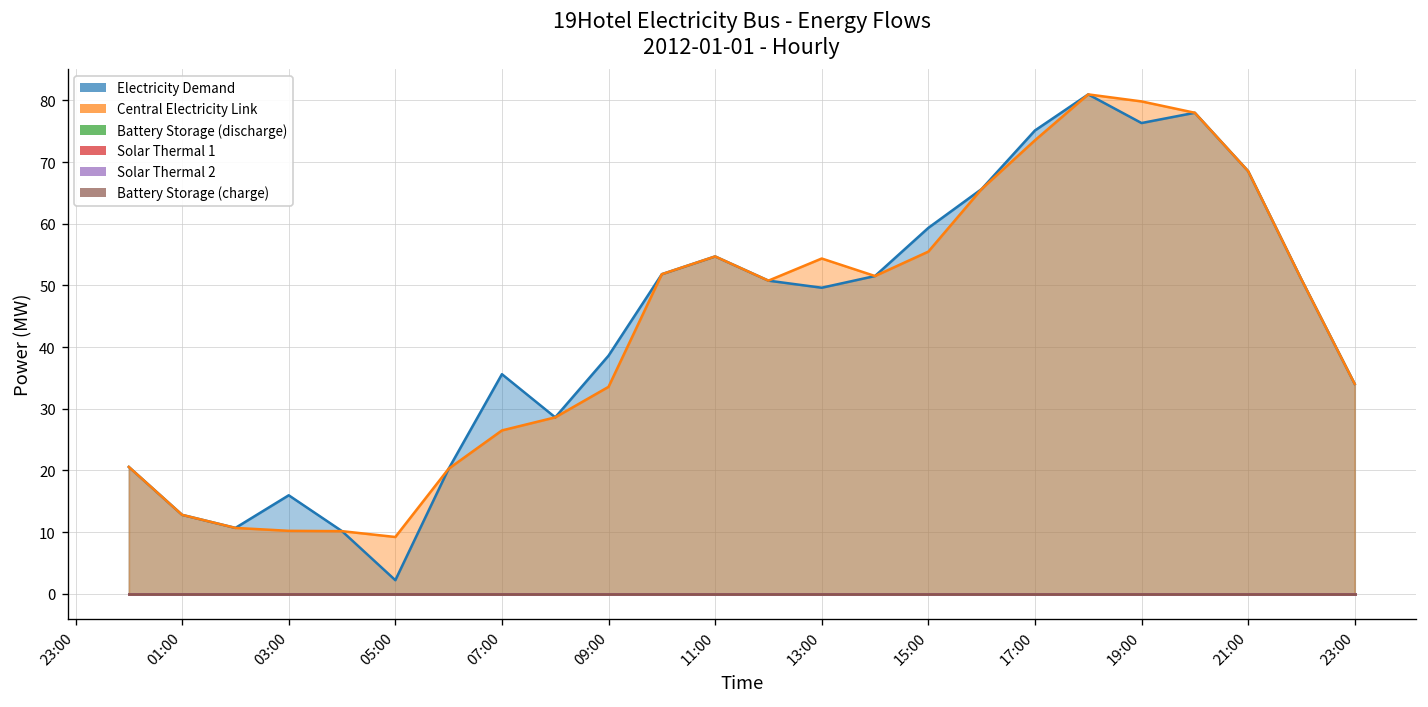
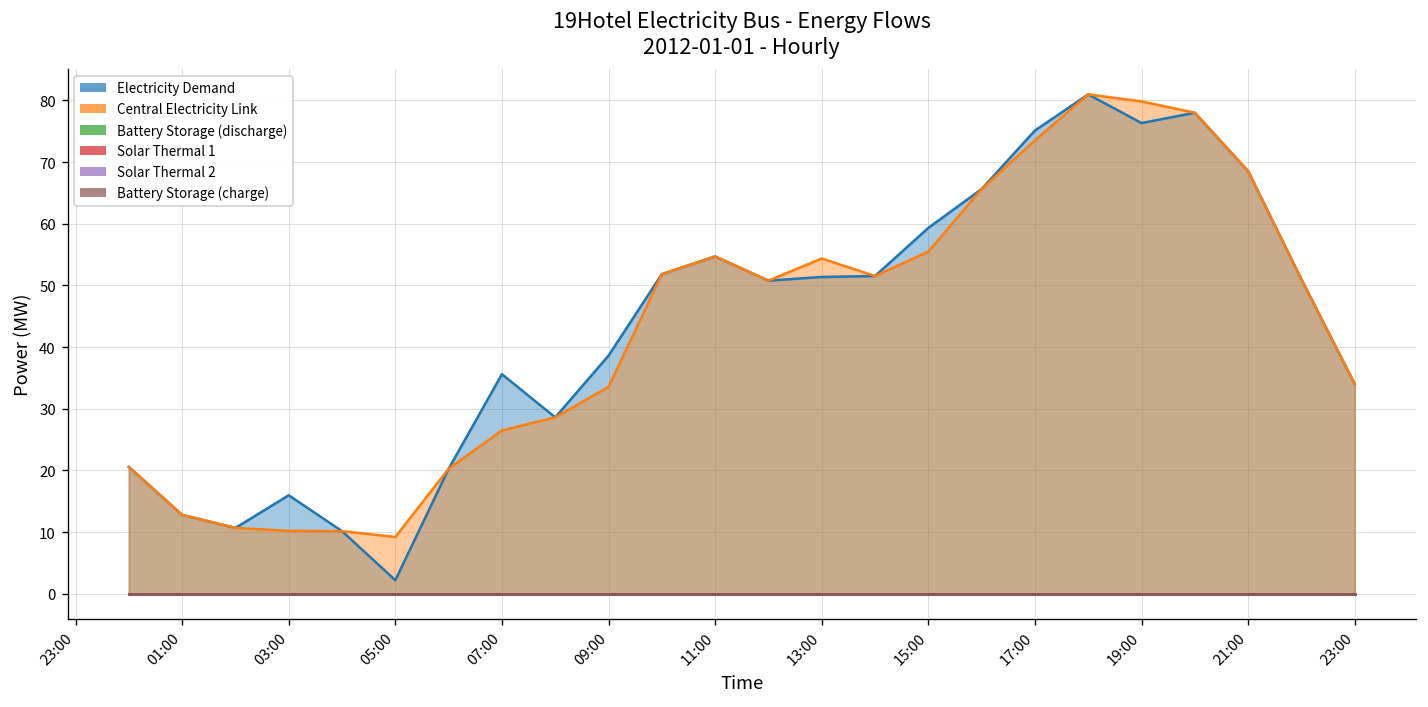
  {
    "Electricity Demand": {
      "03:00": 16,
      "05:00": 2,
      "07:00": 36,
      "09:00": 39,
-     "13:00": 50,
+     "13:00": 51,
      "15:00": 59,
      "17:00": 75,
      "19:00": 76
    },
    "Central Electricity Link": {
      "03:00": 10,
      "05:00": 9,
      "07:00": 26,
      "09:00": 34,
      "13:00": 54,
      "15:00": 55,
      "17:00": 74,
      "19:00": 80
    },
    "Battery Storage (charge)": {
      "01:00": 0,
      "03:00": 0,
      "05:00": 0,
      "07:00": 0,
      "09:00": 0,
      "11:00": 0,
      "13:00": 0,
      "15:00": 0,
      "17:00": 0,
      "19:00": 0,
      "21:00": 0,
      "23:00": 0
    }
  }
